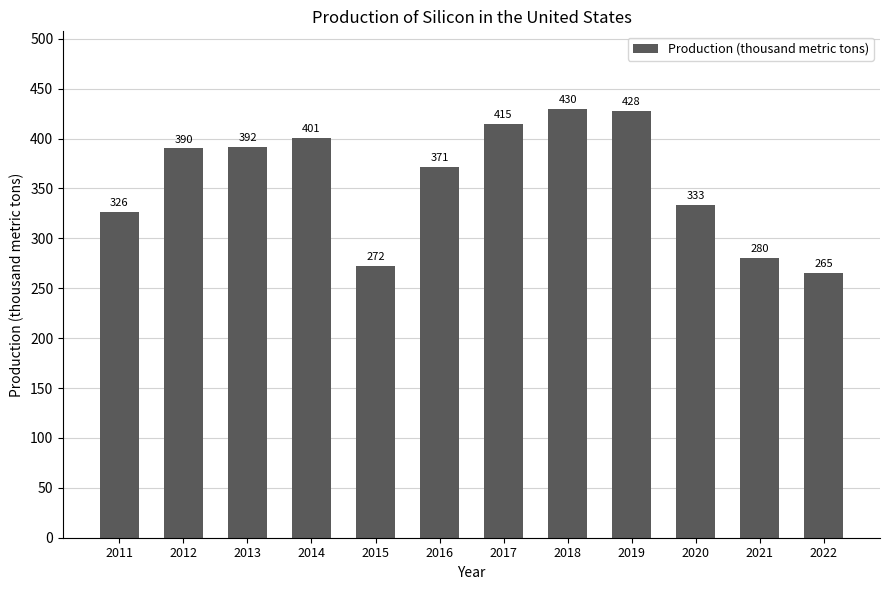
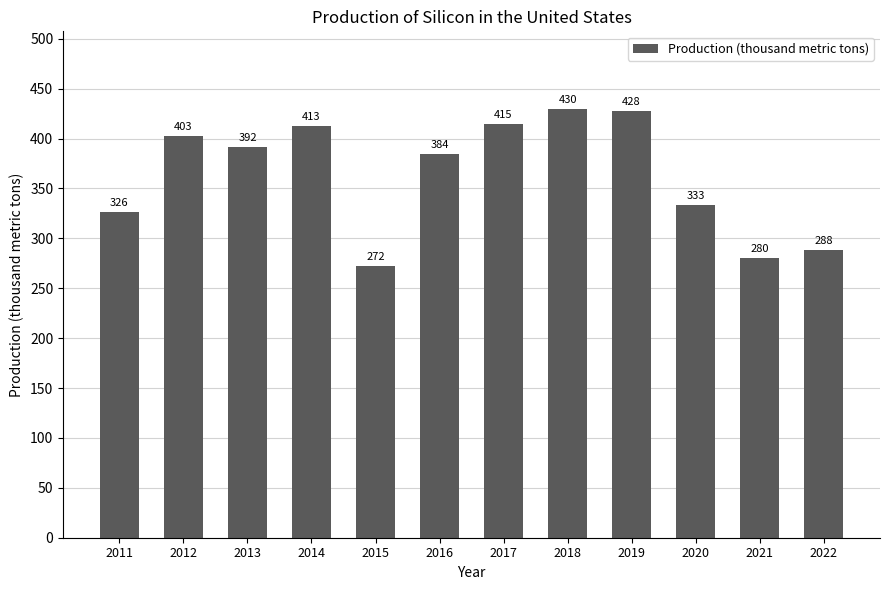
  {
    "2011": 326,
-   "2012": 390,
+   "2012": 403,
    "2013": 392,
-   "2014": 401,
+   "2014": 413,
    "2015": 272,
-   "2016": 371,
+   "2016": 384,
    "2017": 415,
    "2018": 430,
    "2019": 428,
    "2020": 333,
    "2021": 280,
-   "2022": 265
+   "2022": 288
  }
